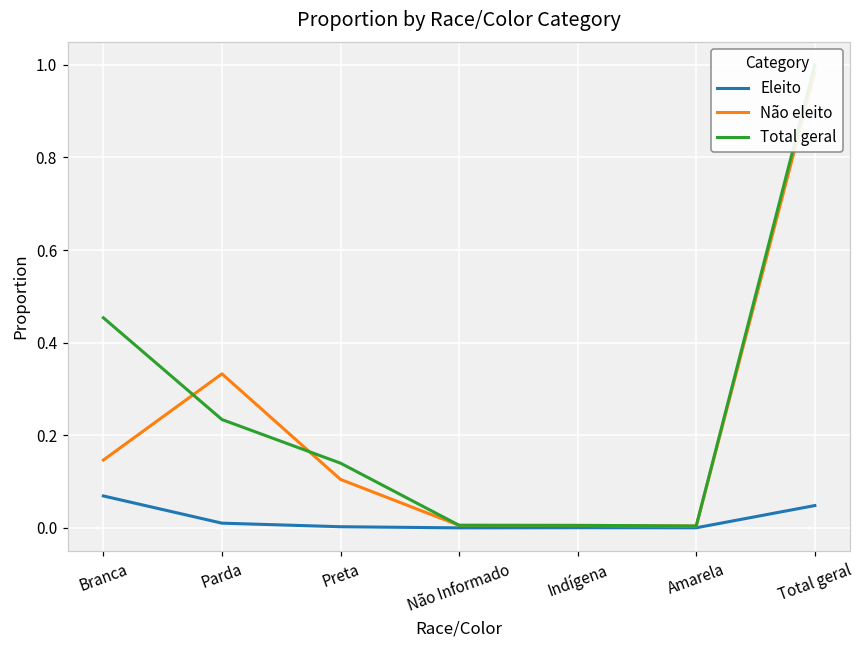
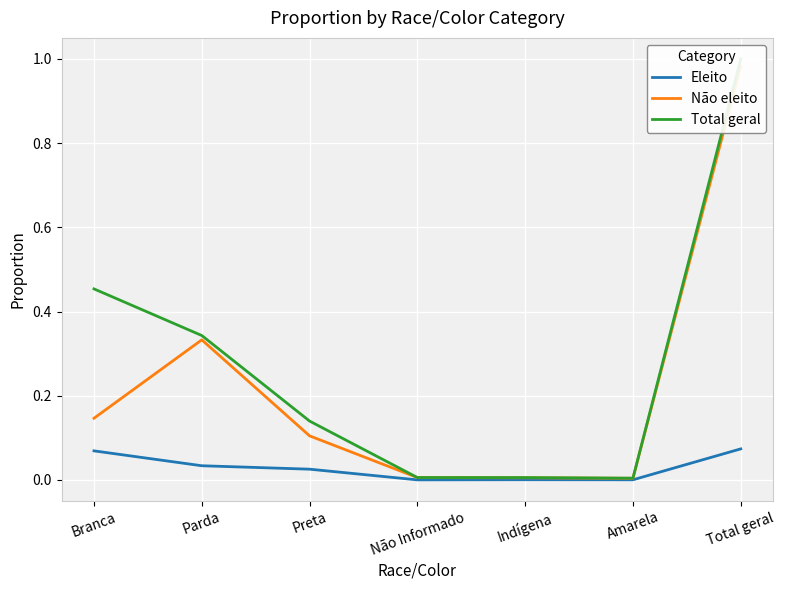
  {
    "Eleito": {
      "Branca": 0.07,
-     "Parda": 0.01,
-     "Preta": 0.00,
-     "Total geral": 0.05
+     "Parda": 0.03,
+     "Preta": 0.03,
+     "Total geral": 0.07
    },
    "Não eleito": {
      "Branca": 0.15,
      "Parda": 0.33,
      "Preta": 0.10
    },
    "Total geral": {
      "Branca": 0.45,
-     "Parda": 0.23,
+     "Parda": 0.34,
      "Preta": 0.14
    }
  }
